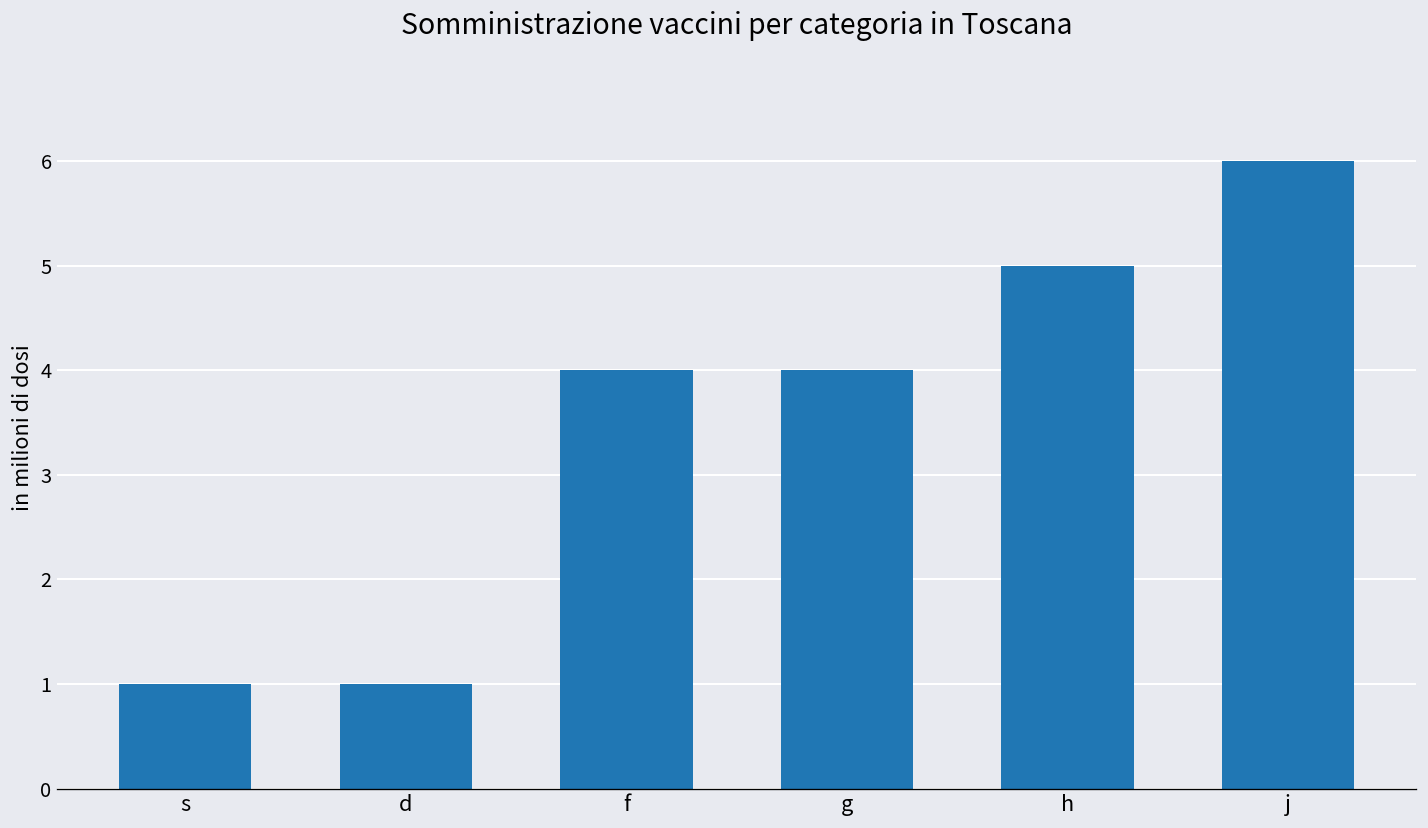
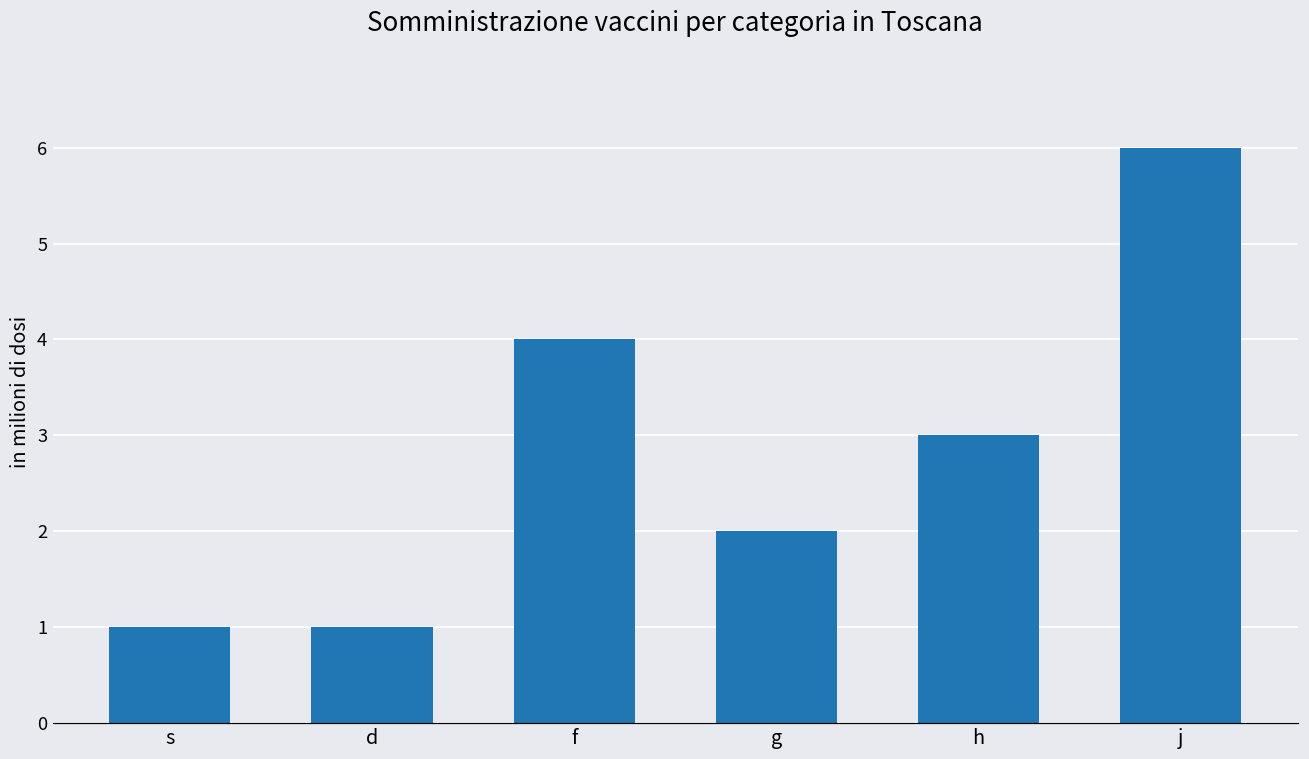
  {
    "s": 1,
    "d": 1,
    "f": 4,
-   "g": 4,
-   "h": 5,
+   "g": 2,
+   "h": 3,
    "j": 6
  }
